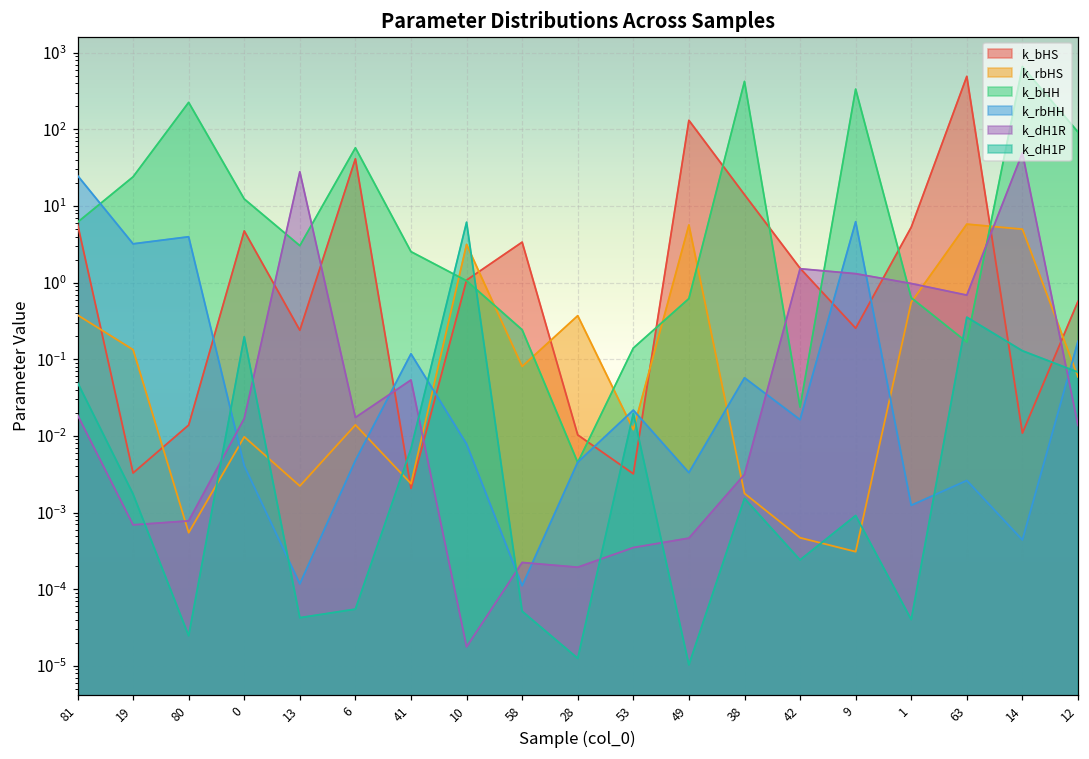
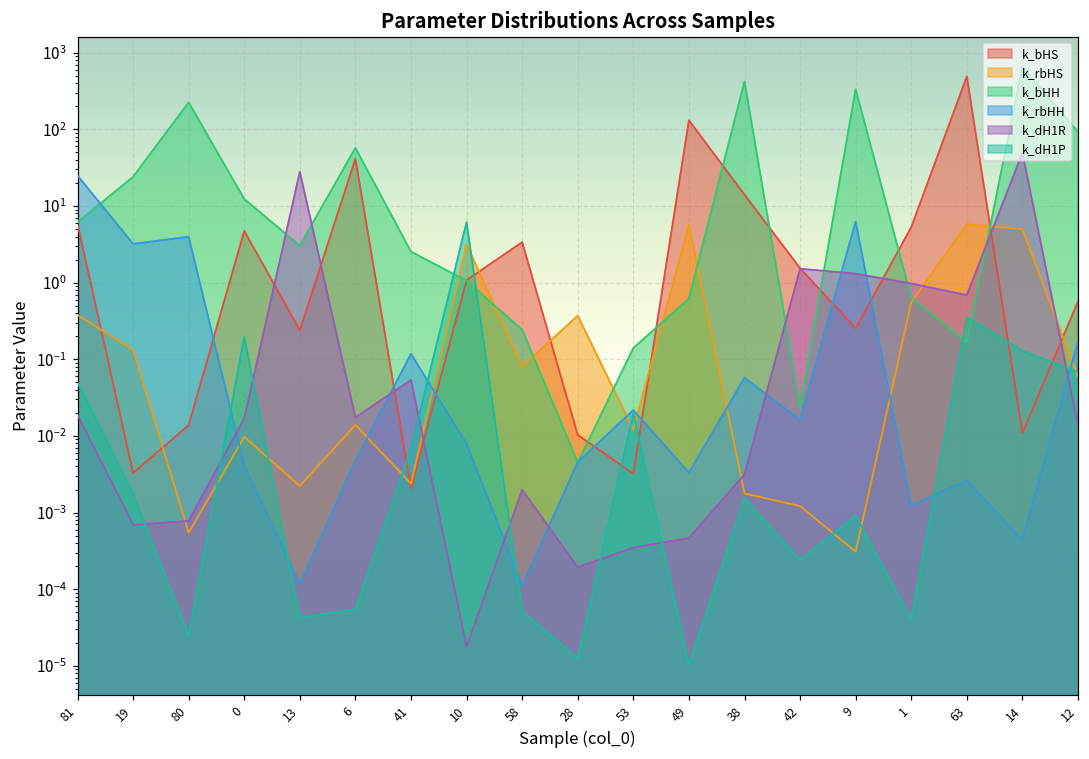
  {
    "k_bHS": {
      "19": 0.003,
      "80": 0.014,
      "0": 5,
      "13": 0.24,
      "6": 40,
      "41": 0.0021,
      "58": 3,
      "28": 0.010,
      "53": 0.003,
      "49": 130,
      "38": 14,
      "9": 0.25,
      "1": 5,
      "63": 500,
      "14": 0.011,
      "12": 0.6
    },
    "k_rbHS": {
      "81": 0.4,
      "19": 0.13,
      "80": 0.0005,
      "0": 0.010,
      "13": 0.0022,
      "6": 0.014,
      "41": 0.0024,
      "10": 3,
      "58": 0.08,
      "28": 0.4,
      "53": 0.012,
      "49": 6,
      "38": 0.0018,
-     "42": 0.0005,
+     "42": 0.0012,
      "9": 0.0003,
      "1": 0.6,
      "63": 6,
      "14": 5,
      "12": 0.06
    },
    "k_dH1R": {
      "81": 0.019,
      "19": 0.0007,
      "80": 0.0008,
      "0": 0.017,
      "13": 28,
      "6": 0.017,
      "41": 0.05,
      "10": 0.000018,
-     "58": 0.00022,
+     "58": 0.0020,
      "28": 0.00019,
      "53": 0.0003,
      "49": 0.0005,
      "38": 0.003,
      "9": 1.3,
      "1": 1.0,
      "63": 0.7,
      "14": 50,
      "12": 0.014
    }
  }
